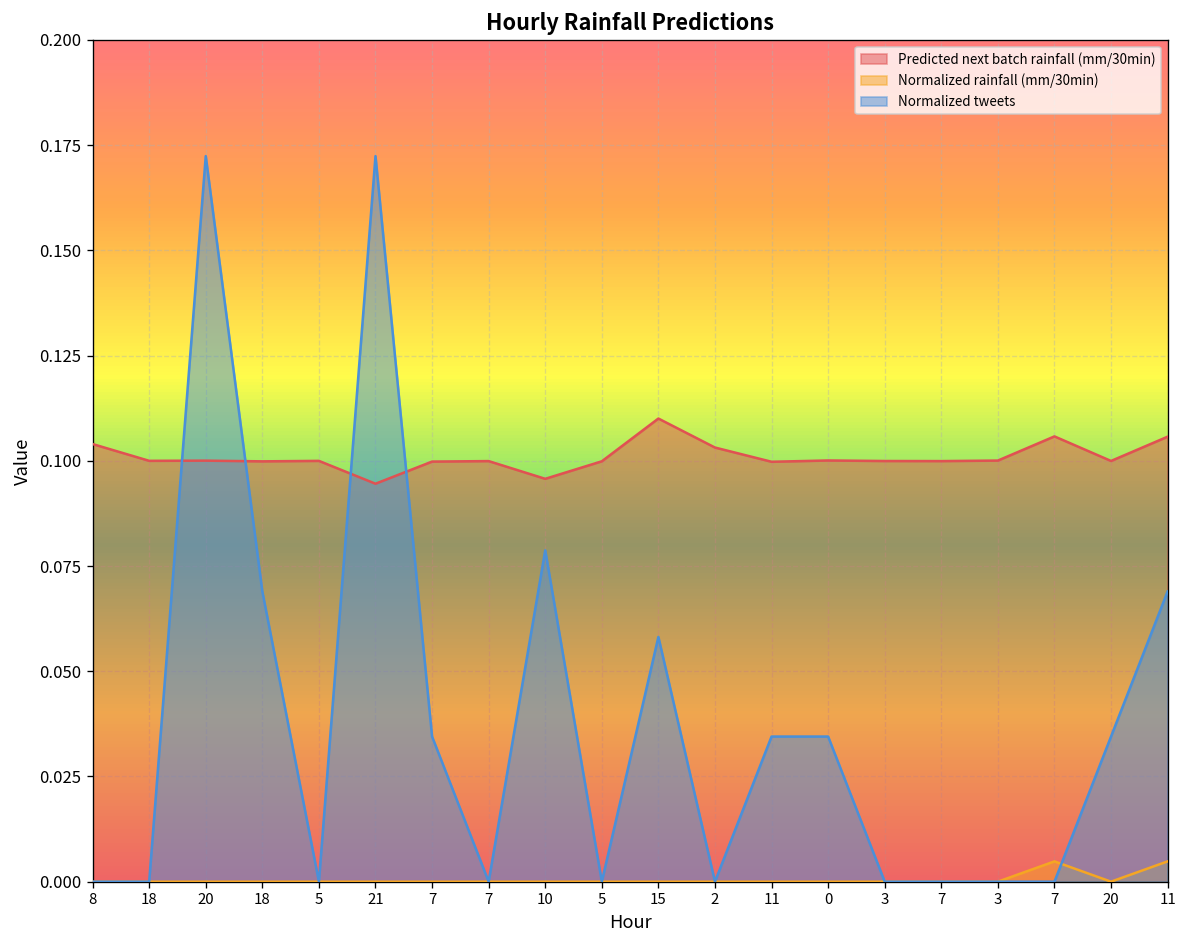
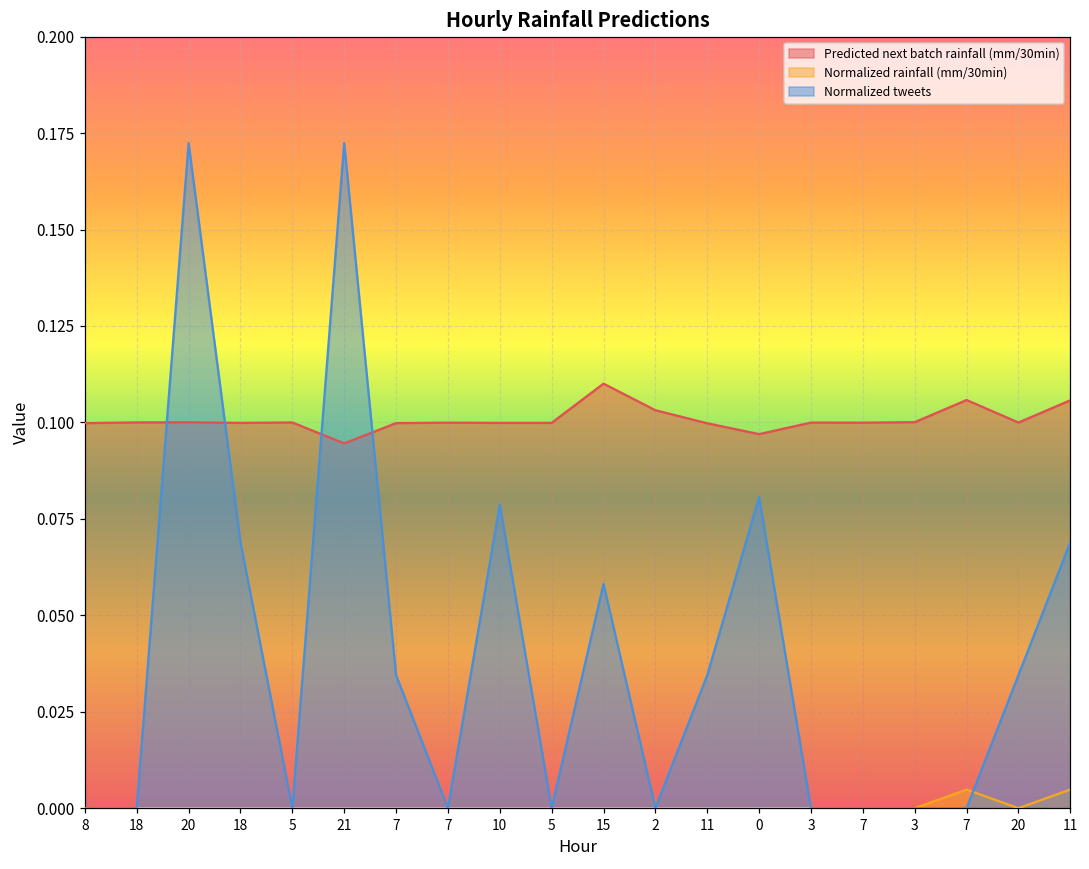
  {
    "Predicted next batch rainfall (mm/30min)": {
-     "8": 0.104,
+     "8": 0.100,
      "21": 0.095,
-     "10": 0.096,
+     "10": 0.100,
      "15": 0.110,
      "2": 0.103,
-     "0": 0.100
+     "0": 0.097
    },
    "Normalized rainfall (mm/30min)": {
      "21": 0.000,
      "10": 0.000,
      "15": 0.000,
      "0": 0.000
    },
    "Normalized tweets": {
      "21": 0.172,
      "10": 0.079,
      "15": 0.058,
-     "0": 0.034
+     "0": 0.081
    }
  }
